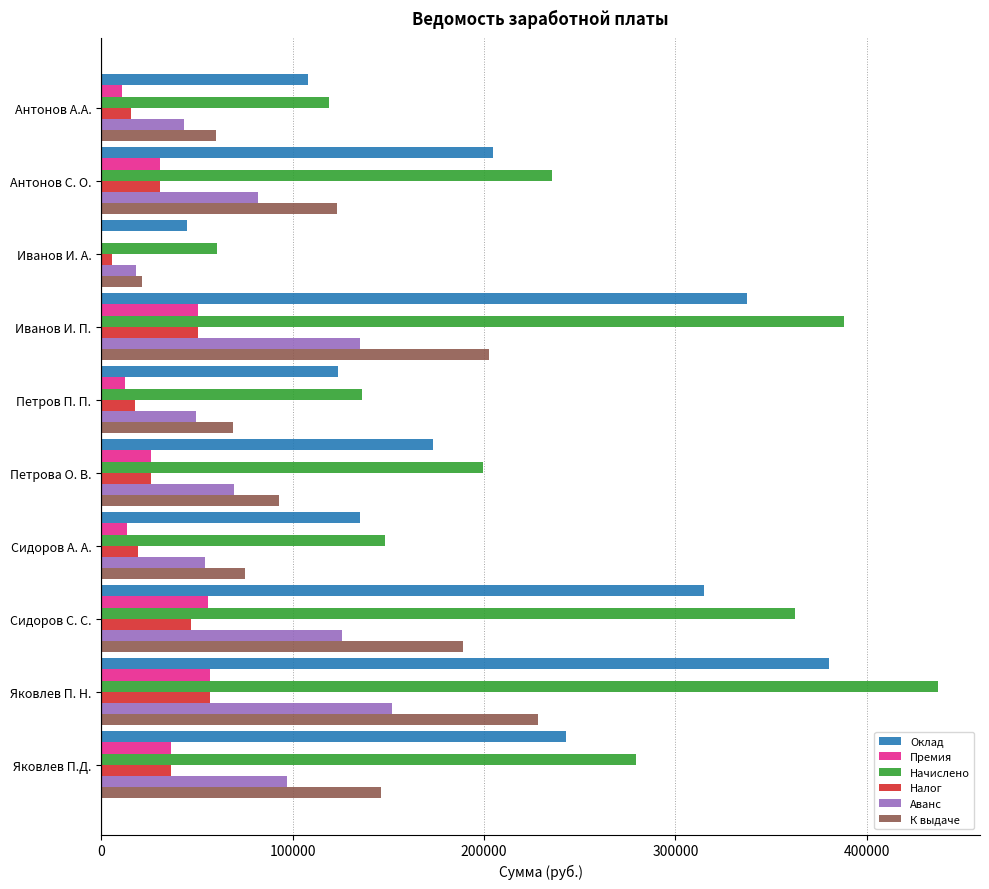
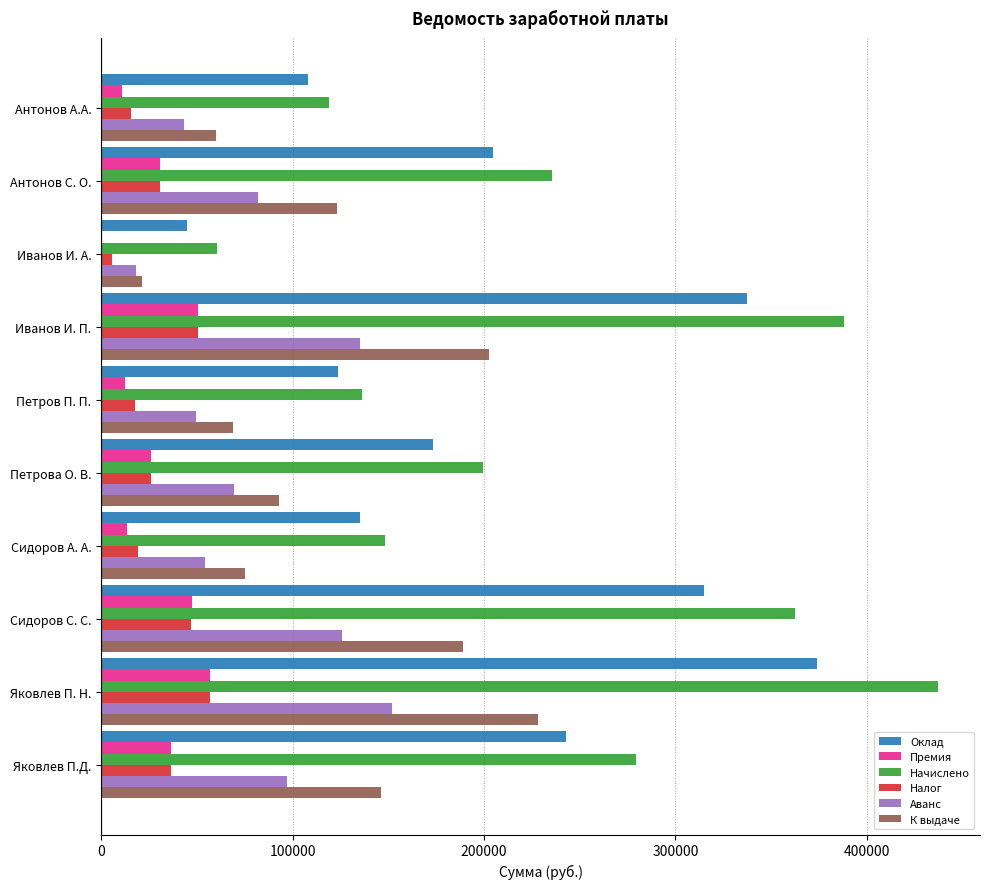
  {
    "Оклад": {
      "Антонов А.А.": 108000,
      "Антонов С. О.": 205000,
      "Иванов И. А.": 45000,
      "Иванов И. П.": 338000,
      "Петров П. П.": 124000,
      "Петрова О. В.": 173000,
      "Сидоров А. А.": 135000,
      "Сидоров С. С.": 315000,
-     "Яковлев П. Н.": 380000,
+     "Яковлев П. Н.": 374000,
      "Яковлев П.Д.": 243000
    },
    "Премия": {
      "Антонов А.А.": 11000,
      "Антонов С. О.": 31000,
      "Иванов И. А.": 0,
      "Иванов И. П.": 51000,
      "Петров П. П.": 12000,
      "Петрова О. В.": 26000,
      "Сидоров А. А.": 14000,
-     "Сидоров С. С.": 56000,
+     "Сидоров С. С.": 47000,
      "Яковлев П. Н.": 57000,
      "Яковлев П.Д.": 36000
    },
    "Начислено": {
      "Антонов А.А.": 119000,
      "Антонов С. О.": 235000,
      "Иванов И. А.": 60000,
      "Иванов И. П.": 388000,
      "Петров П. П.": 136000,
      "Петрова О. В.": 199000,
      "Сидоров А. А.": 149000,
      "Сидоров С. С.": 362000,
      "Яковлев П. Н.": 437000,
      "Яковлев П.Д.": 279000
    },
    "Налог": {
      "Антонов А.А.": 15000,
      "Антонов С. О.": 31000,
      "Иванов И. А.": 6000,
      "Иванов И. П.": 50000,
      "Петров П. П.": 18000,
      "Петрова О. В.": 26000,
      "Сидоров А. А.": 19000,
      "Сидоров С. С.": 47000,
      "Яковлев П. Н.": 57000,
      "Яковлев П.Д.": 36000
    },
    "Аванс": {
      "Антонов А.А.": 43000,
      "Антонов С. О.": 82000,
      "Иванов И. А.": 18000,
      "Иванов И. П.": 135000,
      "Петров П. П.": 50000,
      "Петрова О. В.": 69000,
      "Сидоров А. А.": 54000,
      "Сидоров С. С.": 126000,
      "Яковлев П. Н.": 152000,
      "Яковлев П.Д.": 97000
    },
    "К выдаче": {
      "Антонов А.А.": 60000,
      "Антонов С. О.": 123000,
      "Иванов И. А.": 21000,
      "Иванов И. П.": 203000,
      "Петров П. П.": 69000,
      "Петрова О. В.": 93000,
      "Сидоров А. А.": 75000,
      "Сидоров С. С.": 189000,
      "Яковлев П. Н.": 228000,
      "Яковлев П.Д.": 146000
    }
  }
